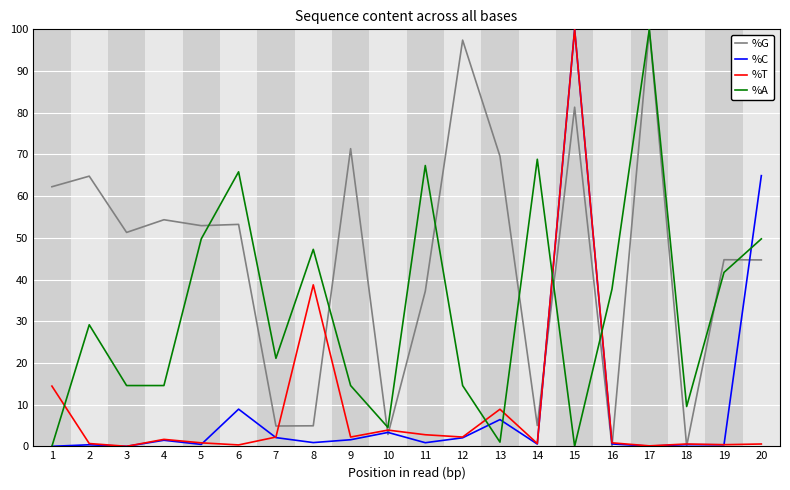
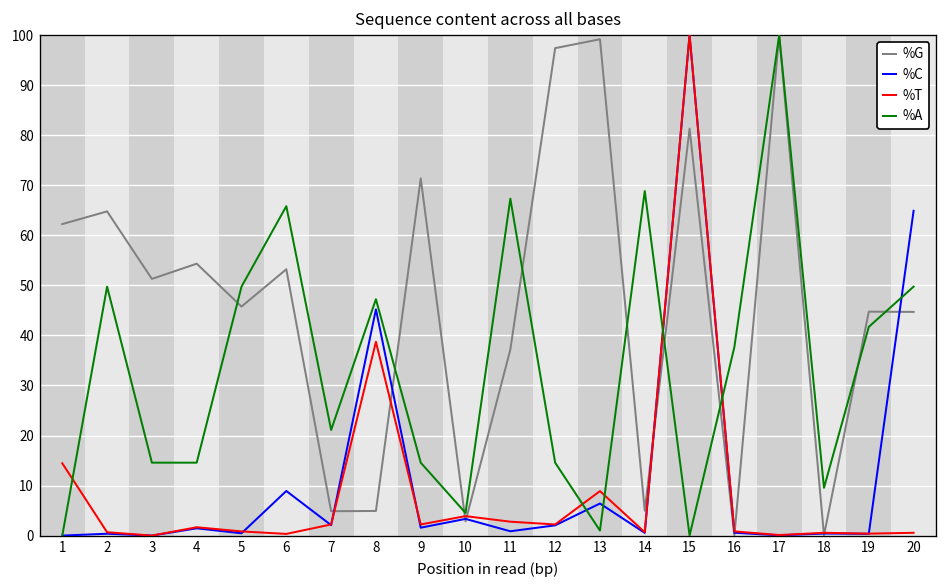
  {
    "%G": {
      "1": 62,
      "2": 65,
      "3": 51,
      "4": 54,
-     "5": 53,
+     "5": 46,
      "6": 53,
      "7": 5,
      "8": 5,
      "9": 71,
      "11": 37,
      "12": 97,
-     "13": 70,
+     "13": 99,
      "14": 5,
      "15": 81,
      "19": 45,
      "20": 45
    },
    "%C": {
      "6": 9,
-     "8": 1,
+     "8": 45,
      "9": 2,
      "11": 1,
      "13": 6,
      "20": 65
    },
    "%T": {
      "1": 14,
      "6": 0,
      "8": 39,
      "9": 2,
      "11": 3,
      "13": 9,
      "20": 1
    },
    "%A": {
-     "2": 29,
+     "2": 50,
      "3": 15,
      "4": 15,
      "5": 50,
      "6": 66,
      "7": 21,
      "8": 47,
      "9": 15,
      "10": 5,
      "11": 67,
      "12": 15,
      "13": 1,
      "14": 69,
      "15": 0,
      "16": 38,
      "18": 10,
      "19": 42,
      "20": 50
    }
  }
